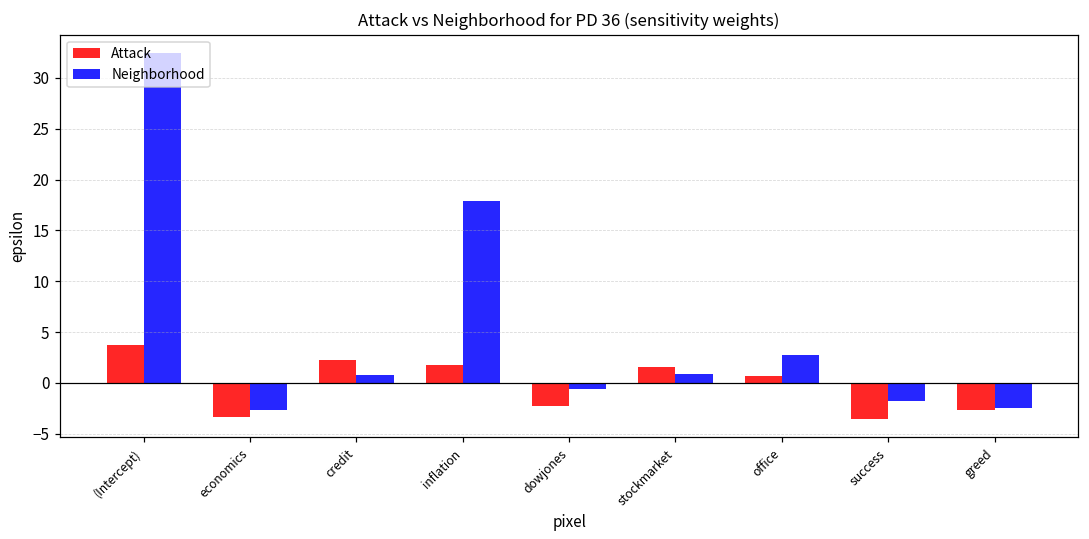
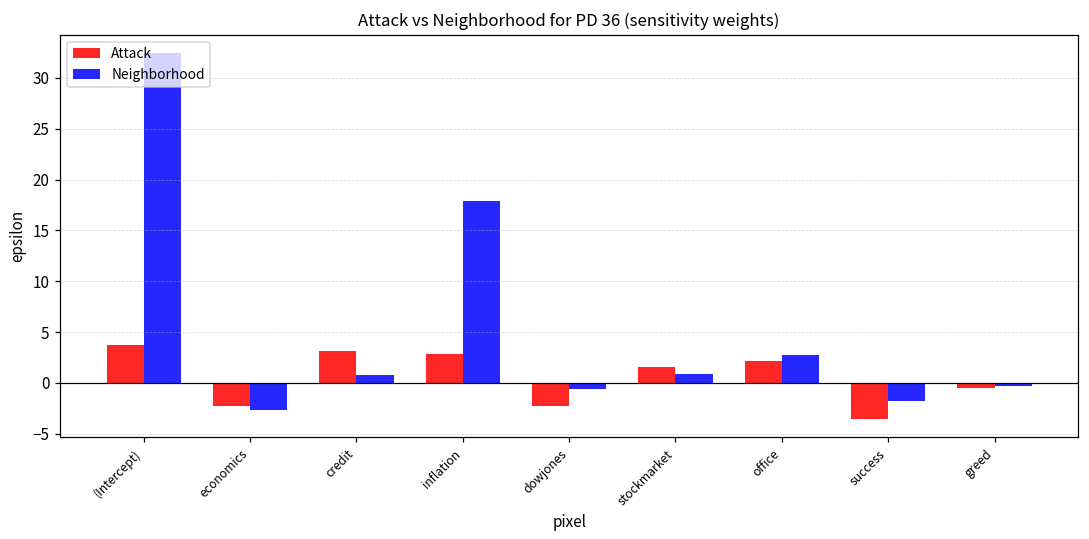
  {
    "Attack": {
      "(Intercept)": 4,
-     "economics": -3,
-     "credit": 2,
-     "inflation": 2,
+     "economics": -2,
+     "credit": 3,
+     "inflation": 3,
      "dowjones": -2,
      "stockmarket": 2,
-     "office": 1,
+     "office": 2,
      "success": -4,
-     "greed": -3
+     "greed": -1
    },
    "Neighborhood": {
      "economics": -3,
      "credit": 1,
      "inflation": 18,
      "dowjones": -1,
      "stockmarket": 1,
      "office": 3,
      "success": -2,
-     "greed": -2
+     "greed": 0
    }
  }
